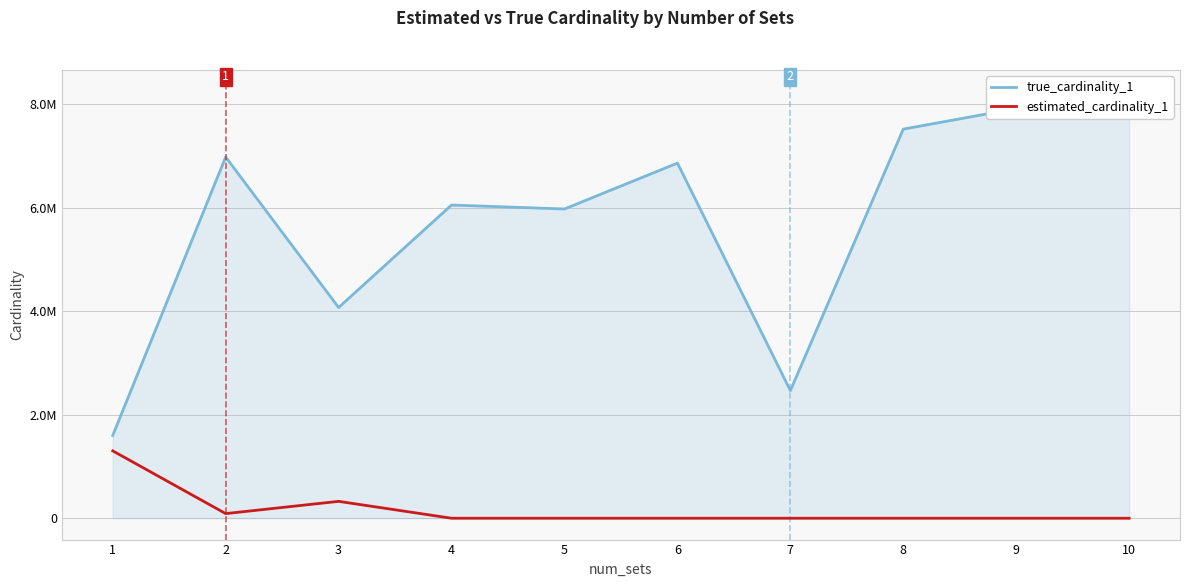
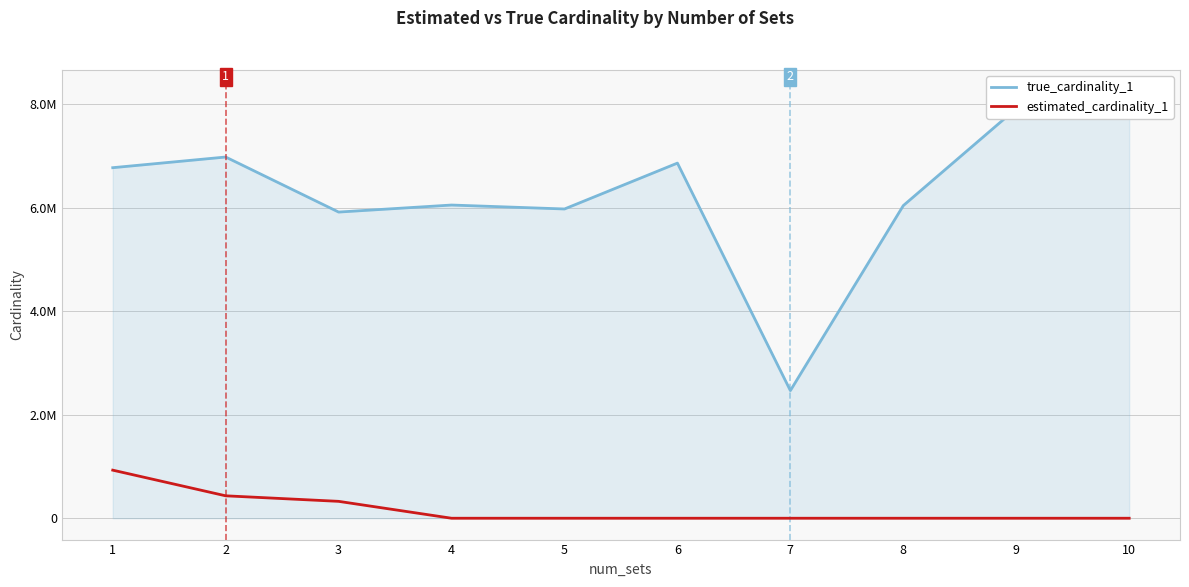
  {
    "true_cardinality_1": {
-     "1": 1600000,
+     "1": 6800000,
      "2": 7000000,
-     "3": 4100000,
+     "3": 5900000,
      "4": 6100000,
      "5": 6000000,
      "6": 6900000,
      "7": 2500000,
-     "8": 7500000
+     "8": 6000000
    },
    "estimated_cardinality_1": {
-     "1": 1300000,
-     "2": 100000,
+     "1": 900000,
+     "2": 400000,
      "3": 300000,
      "4": 0,
      "5": 0,
      "6": 0,
      "7": 0,
      "8": 0,
      "9": 0,
      "10": 0
    }
  }
